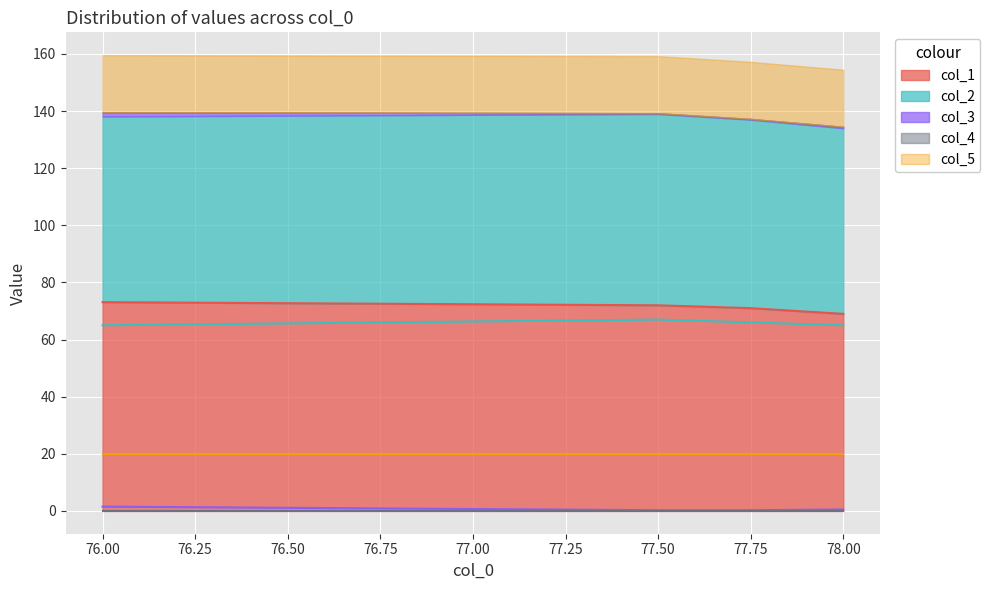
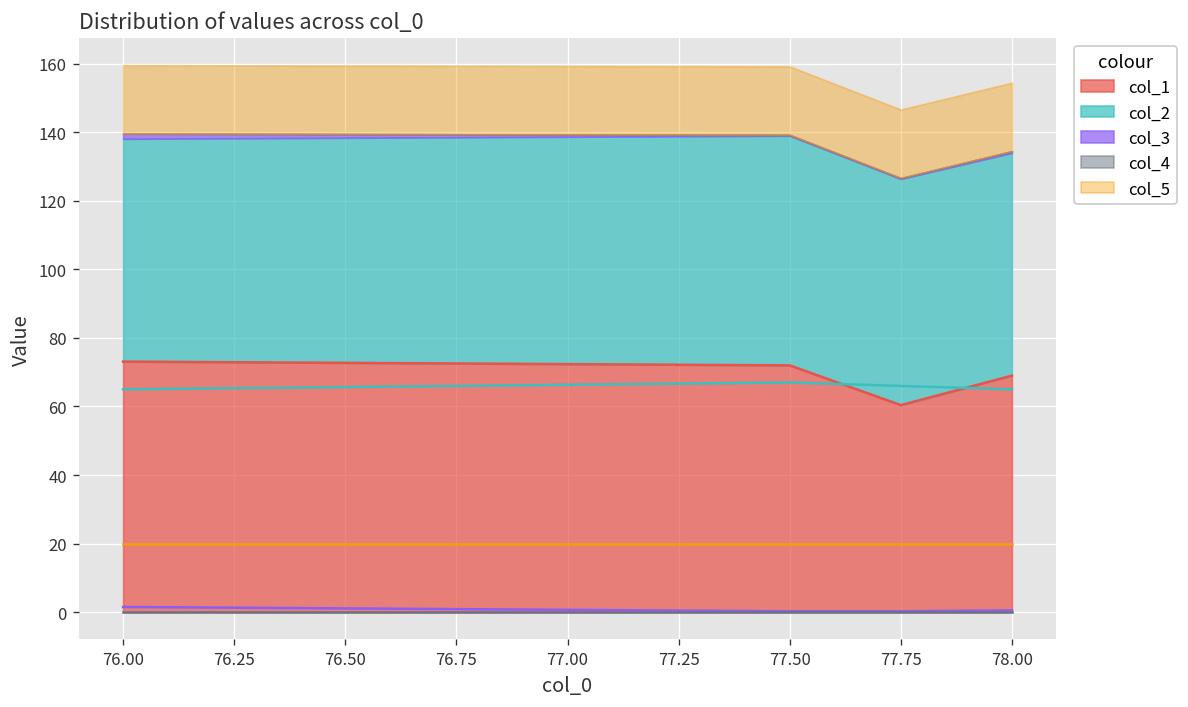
  {
    "col_1": {
      "76.00": 73,
      "77.50": 72,
-     "77.75": 71,
+     "77.75": 60,
      "78.00": 69
    }
  }
